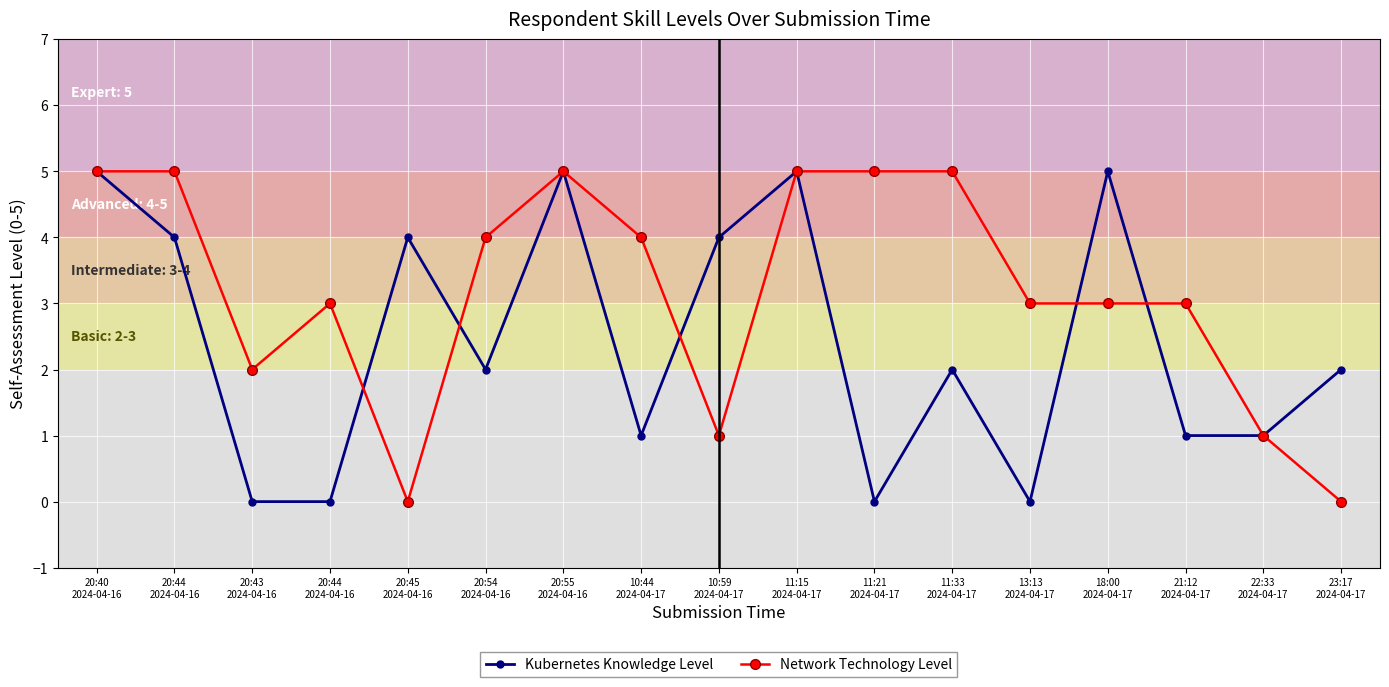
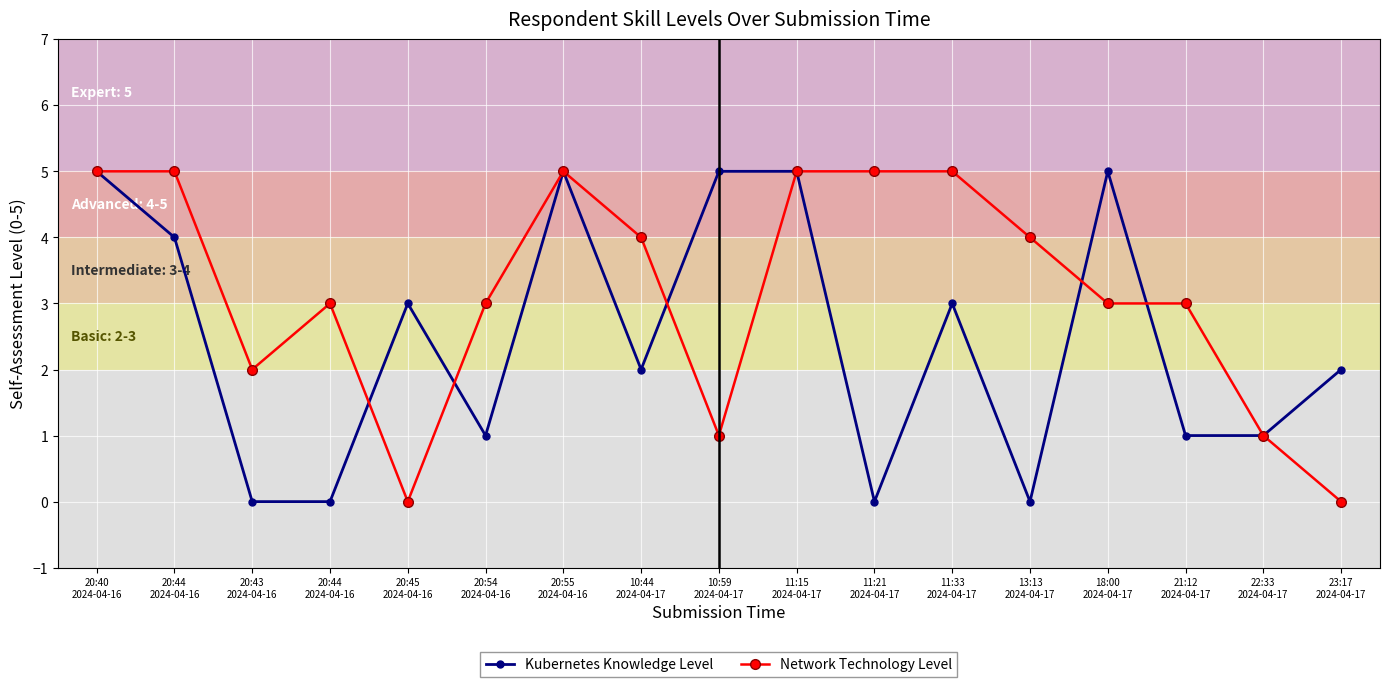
  {
    "Kubernetes Knowledge Level": {
      "20:43 2024-04-16": 0,
-     "20:45 2024-04-16": 4,
-     "20:54 2024-04-16": 2,
-     "10:44 2024-04-17": 1,
-     "10:59 2024-04-17": 4,
+     "20:45 2024-04-16": 3,
+     "20:54 2024-04-16": 1,
+     "10:44 2024-04-17": 2,
+     "10:59 2024-04-17": 5,
      "11:21 2024-04-17": 0,
-     "11:33 2024-04-17": 2,
+     "11:33 2024-04-17": 3,
      "13:13 2024-04-17": 0,
      "18:00 2024-04-17": 5,
      "21:12 2024-04-17": 1,
      "23:17 2024-04-17": 2
    },
    "Network Technology Level": {
      "20:43 2024-04-16": 2,
      "20:45 2024-04-16": 0,
-     "20:54 2024-04-16": 4,
+     "20:54 2024-04-16": 3,
      "10:44 2024-04-17": 4,
      "10:59 2024-04-17": 1,
      "11:21 2024-04-17": 5,
      "11:33 2024-04-17": 5,
-     "13:13 2024-04-17": 3,
+     "13:13 2024-04-17": 4,
      "18:00 2024-04-17": 3,
      "21:12 2024-04-17": 3,
      "23:17 2024-04-17": 0
    }
  }
